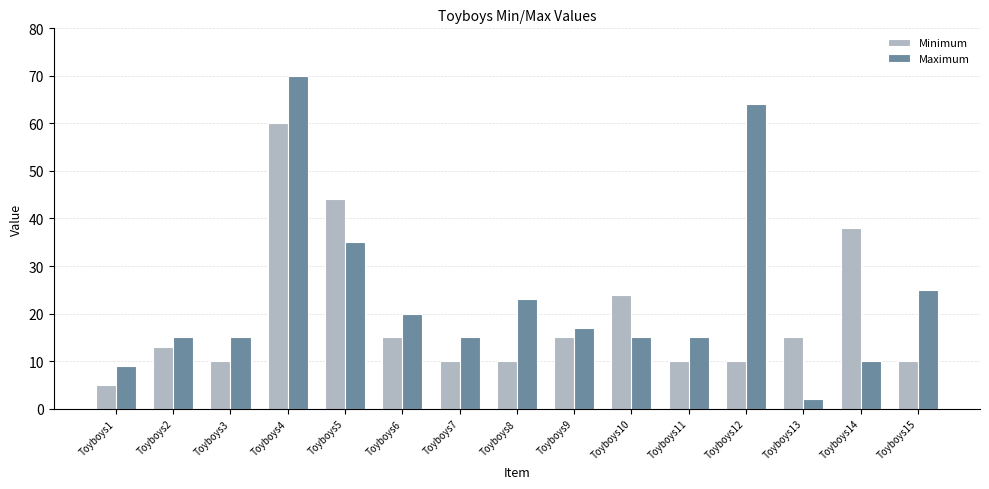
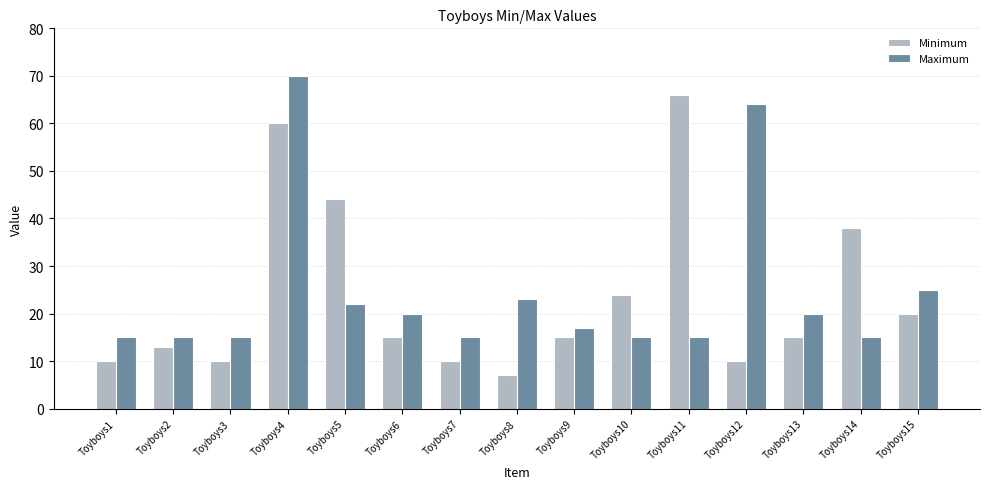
  {
    "Minimum": {
-     "Toyboys1": 5,
+     "Toyboys1": 10,
      "Toyboys2": 13,
      "Toyboys3": 10,
      "Toyboys4": 60,
      "Toyboys5": 44,
      "Toyboys6": 15,
      "Toyboys7": 10,
-     "Toyboys8": 10,
+     "Toyboys8": 7,
      "Toyboys9": 15,
      "Toyboys10": 24,
-     "Toyboys11": 10,
+     "Toyboys11": 66,
      "Toyboys12": 10,
      "Toyboys13": 15,
      "Toyboys14": 38,
-     "Toyboys15": 10
+     "Toyboys15": 20
    },
    "Maximum": {
-     "Toyboys1": 9,
+     "Toyboys1": 15,
      "Toyboys2": 15,
      "Toyboys3": 15,
      "Toyboys4": 70,
-     "Toyboys5": 35,
+     "Toyboys5": 22,
      "Toyboys6": 20,
      "Toyboys7": 15,
      "Toyboys8": 23,
      "Toyboys9": 17,
      "Toyboys10": 15,
      "Toyboys11": 15,
      "Toyboys12": 64,
-     "Toyboys13": 2,
-     "Toyboys14": 10,
+     "Toyboys13": 20,
+     "Toyboys14": 15,
      "Toyboys15": 25
    }
  }
